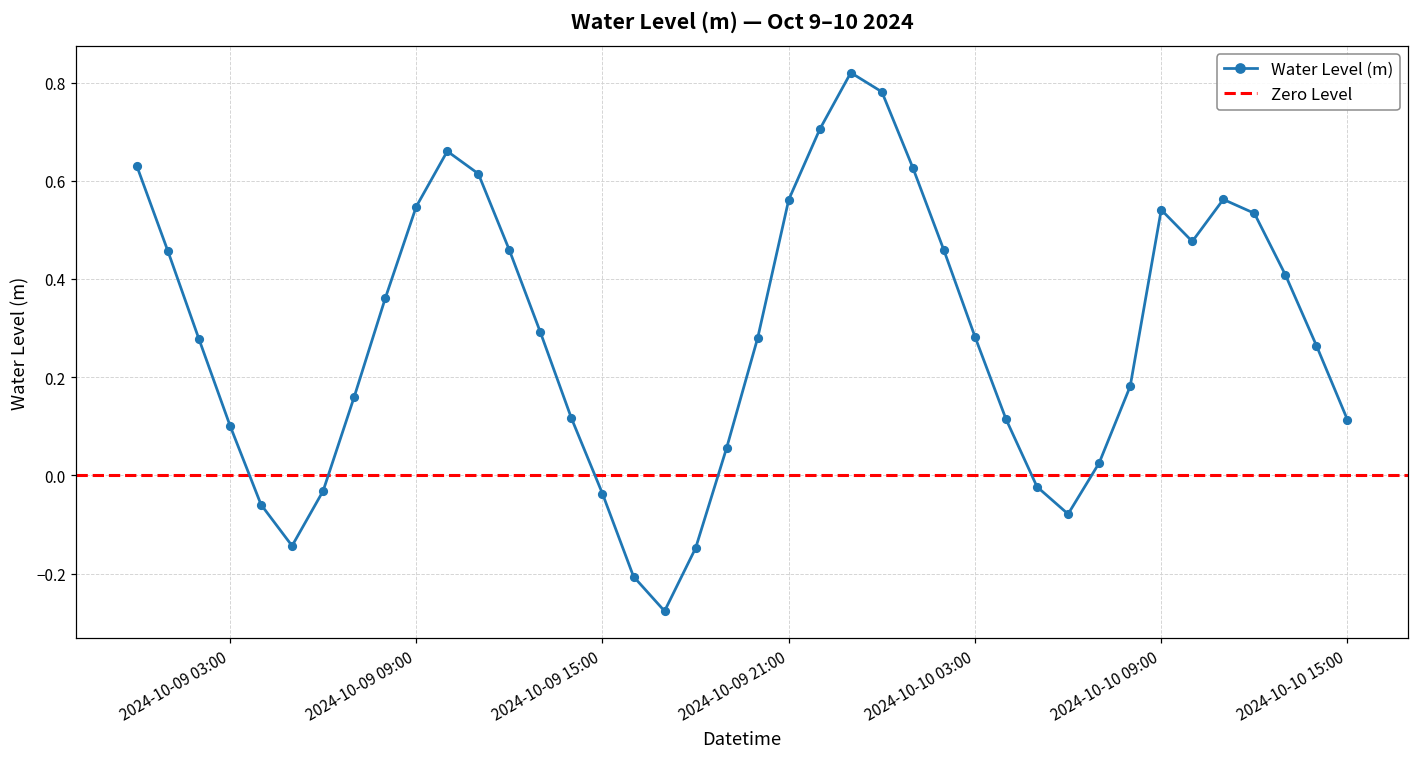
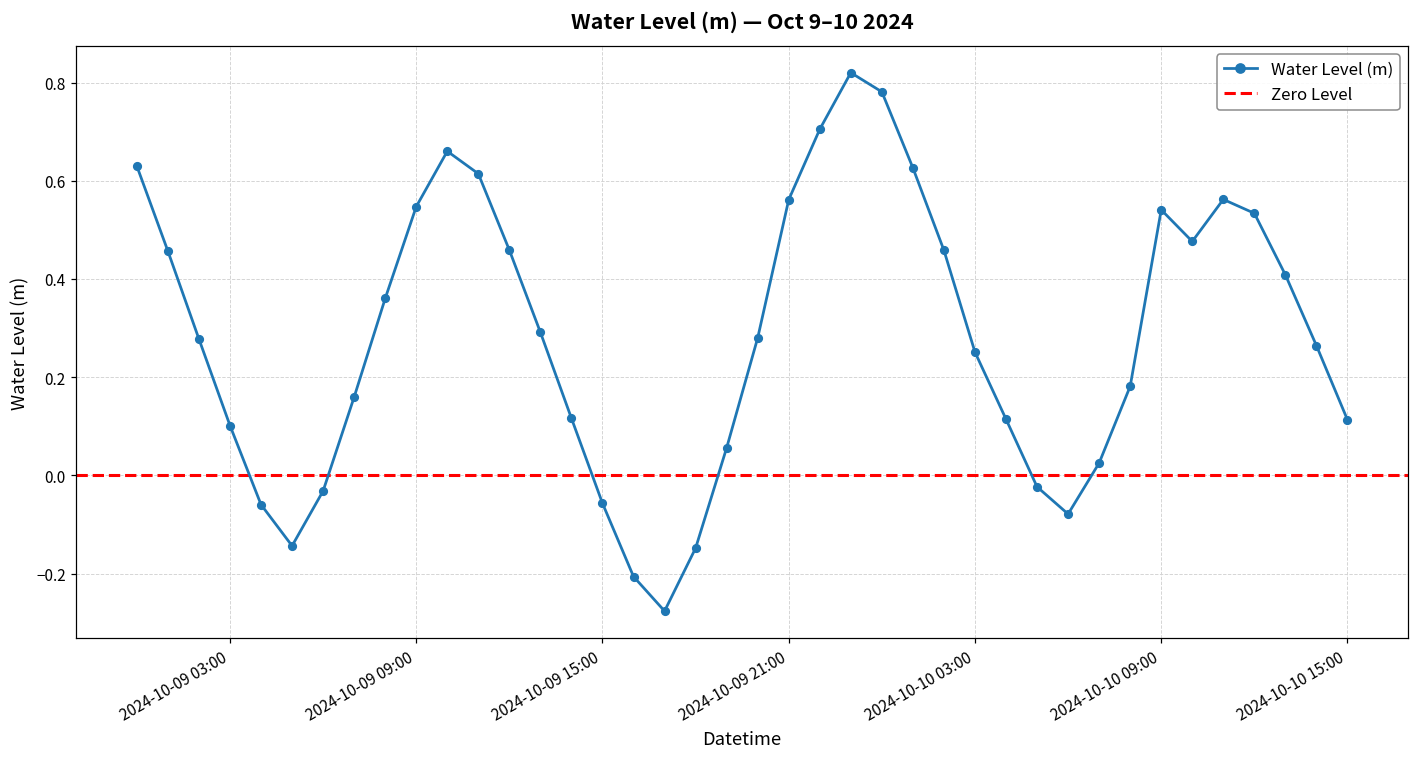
  {
    "2024-10-09 03:00": 0.10,
    "2024-10-09 09:00": 0.55,
-   "2024-10-09 15:00": -0.04,
+   "2024-10-09 15:00": -0.06,
    "2024-10-09 21:00": 0.56,
-   "2024-10-10 03:00": 0.28,
+   "2024-10-10 03:00": 0.25,
    "2024-10-10 09:00": 0.54,
    "2024-10-10 15:00": 0.11
  }
